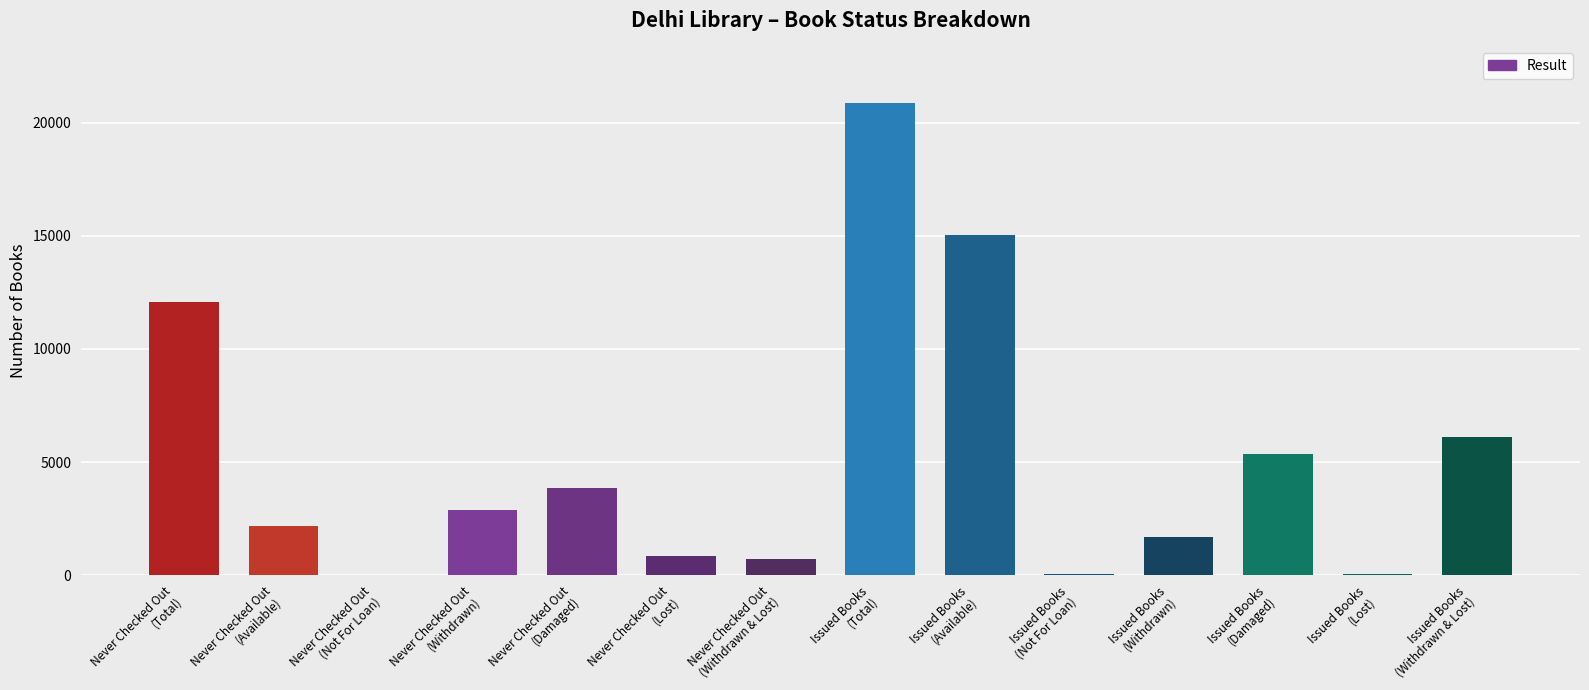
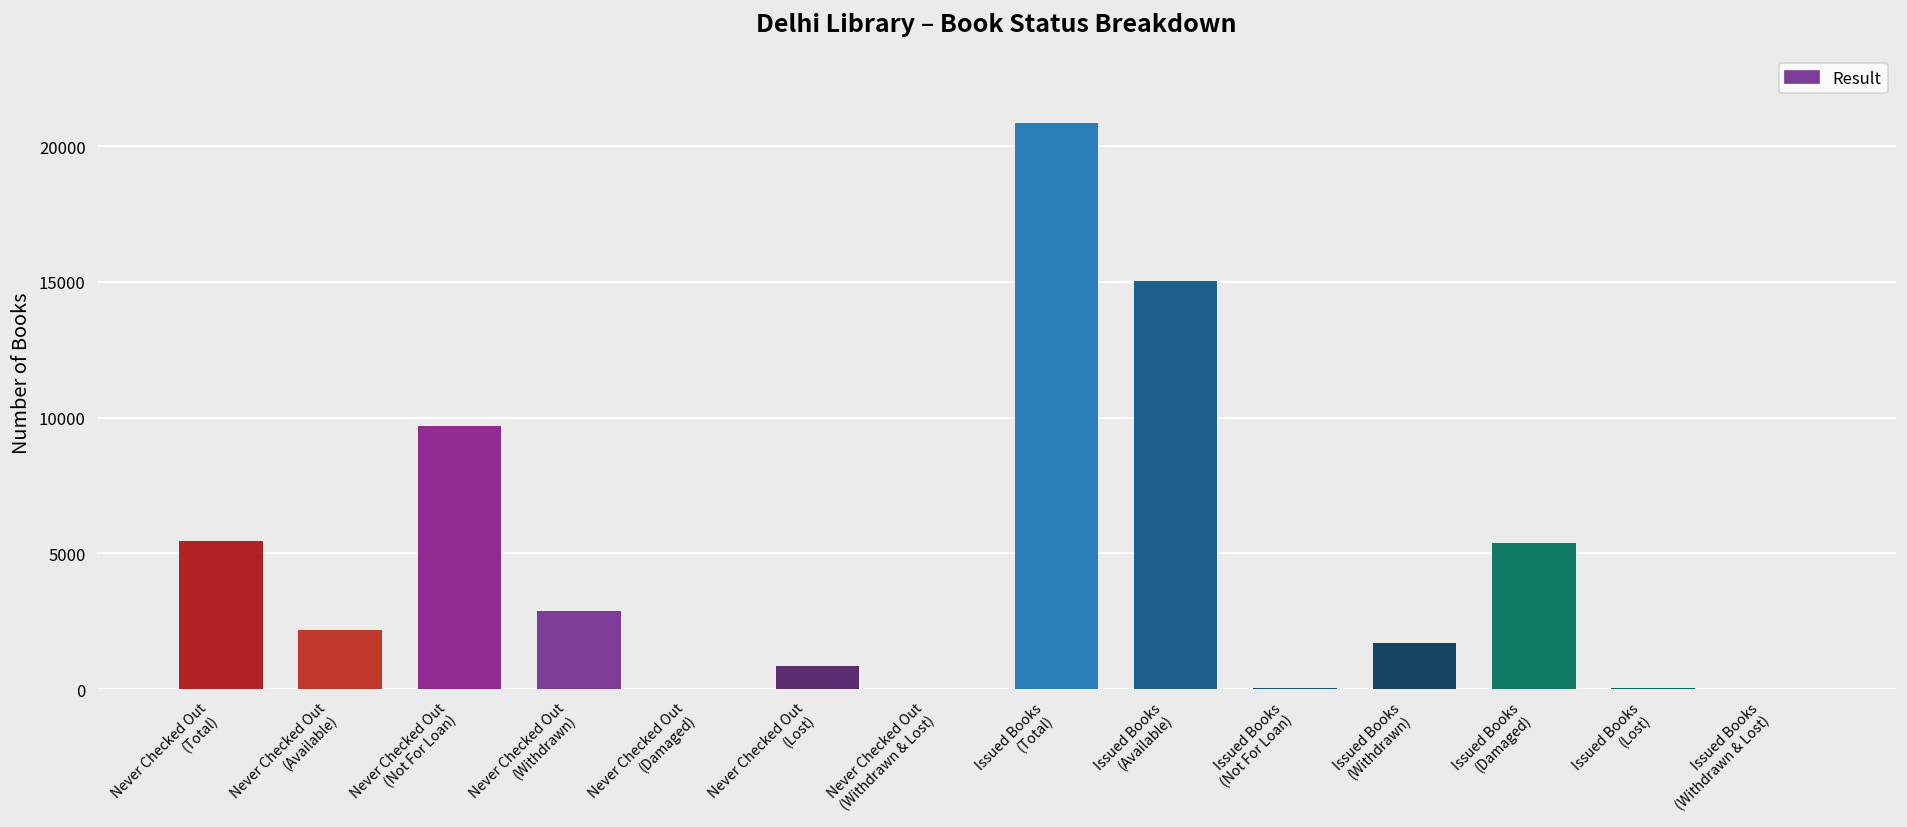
  {
-   "Never Checked Out (Total)": 12100,
+   "Never Checked Out (Total)": 5500,
    "Never Checked Out (Available)": 2200,
-   "Never Checked Out (Not For Loan)": 0,
+   "Never Checked Out (Not For Loan)": 9700,
    "Never Checked Out (Withdrawn)": 2900,
-   "Never Checked Out (Damaged)": 3900,
+   "Never Checked Out (Damaged)": 0,
    "Never Checked Out (Lost)": 900,
-   "Never Checked Out (Withdrawn & Lost)": 700,
+   "Never Checked Out (Withdrawn & Lost)": 0,
    "Issued Books (Total)": 20900,
    "Issued Books (Available)": 15000,
    "Issued Books (Withdrawn)": 1700,
    "Issued Books (Damaged)": 5400,
-   "Issued Books (Withdrawn & Lost)": 6100
+   "Issued Books (Withdrawn & Lost)": 0
  }
